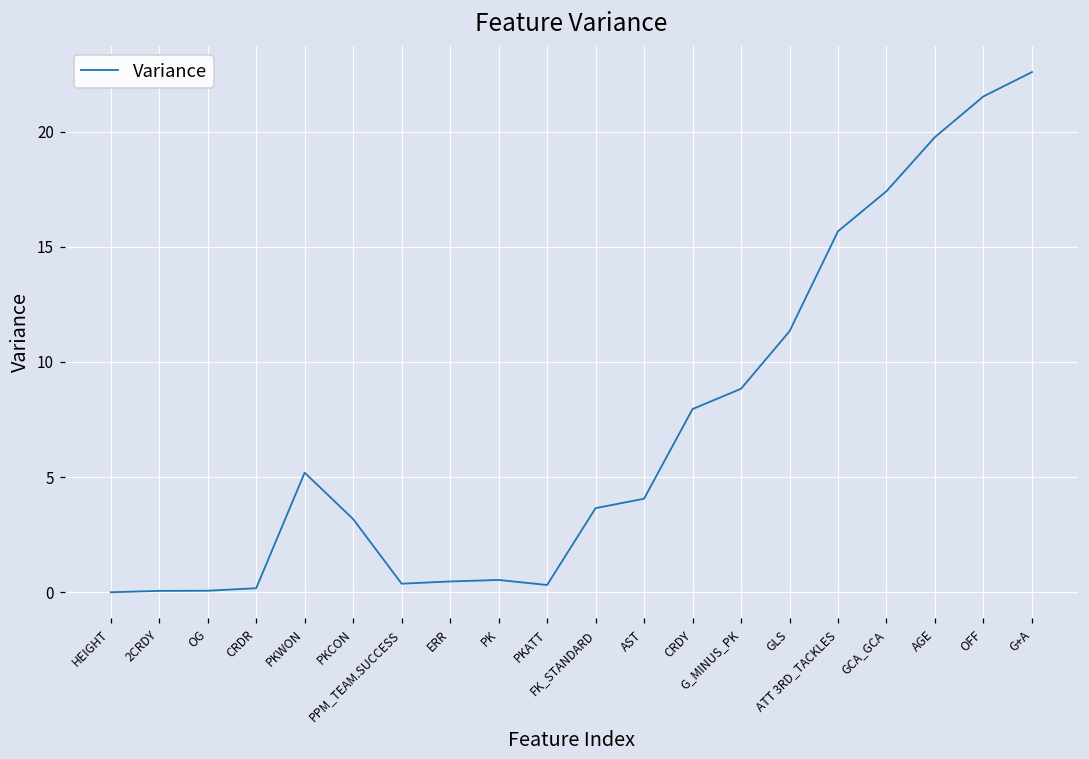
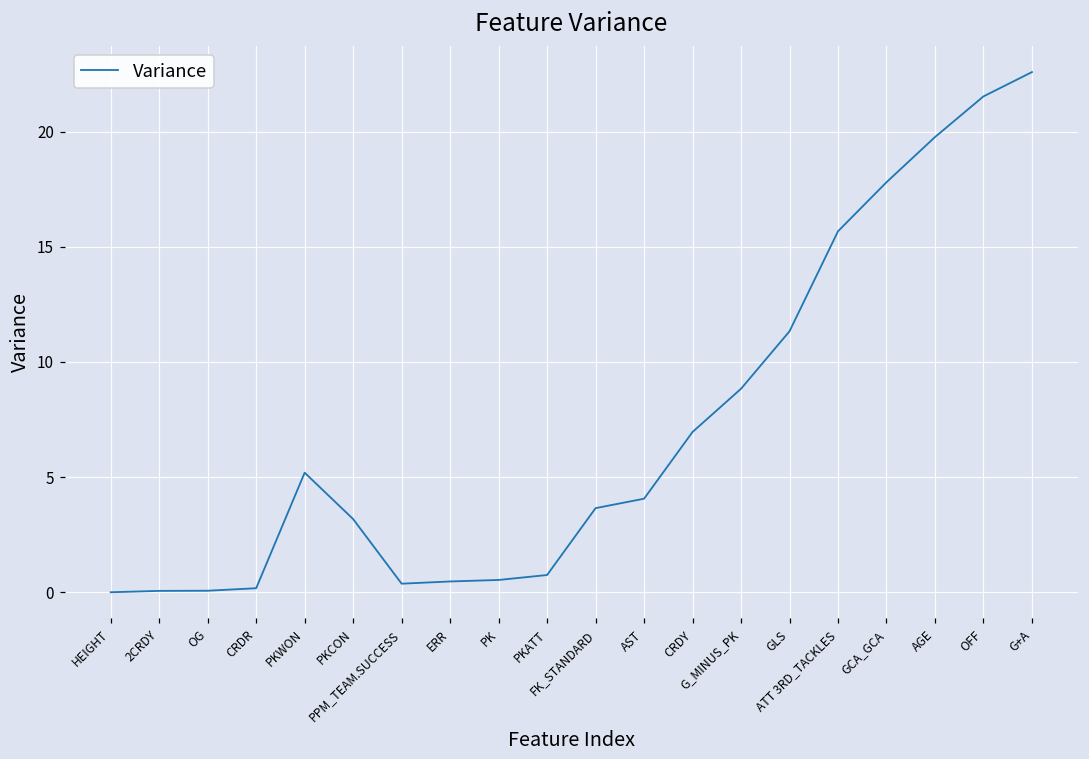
  {
    "HEIGHT": 0.0,
    "2CRDY": 0.1,
    "OG": 0.1,
    "CRDR": 0.2,
    "PKWON": 5.2,
    "PKCON": 3.2,
    "PPM_TEAM.SUCCESS": 0.4,
    "ERR": 0.5,
    "PK": 0.5,
-   "PKATT": 0.3,
+   "PKATT": 0.8,
    "FK_STANDARD": 3.7,
    "AST": 4.1,
-   "CRDY": 8.0,
+   "CRDY": 7.0,
    "G_MINUS_PK": 8.8,
    "GLS": 11.3,
    "ATT 3RD_TACKLES": 15.7,
-   "GCA_GCA": 17.4,
+   "GCA_GCA": 17.8,
    "AGE": 19.8,
    "OFF": 21.5,
    "G+A": 22.6
  }
